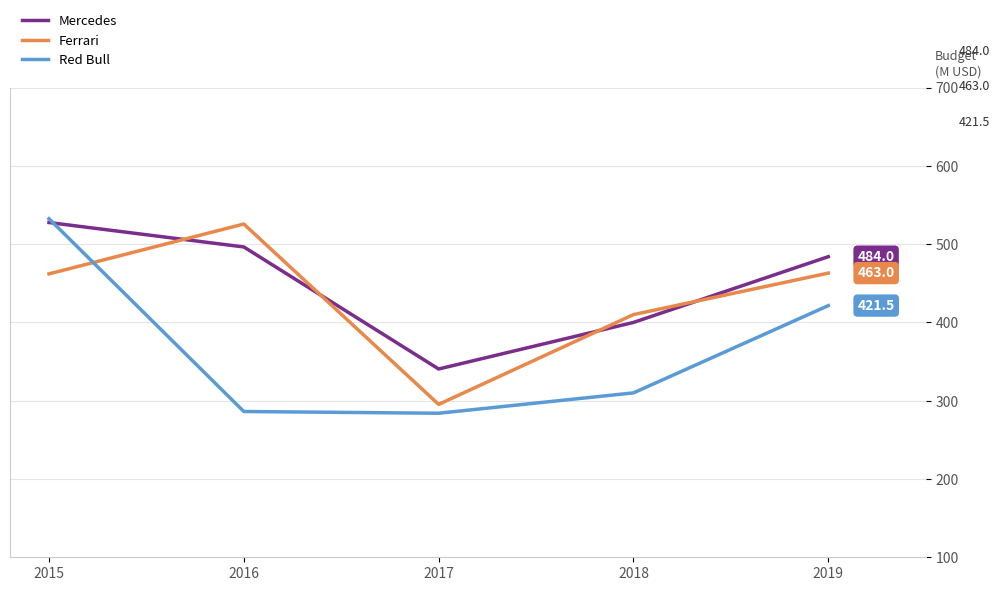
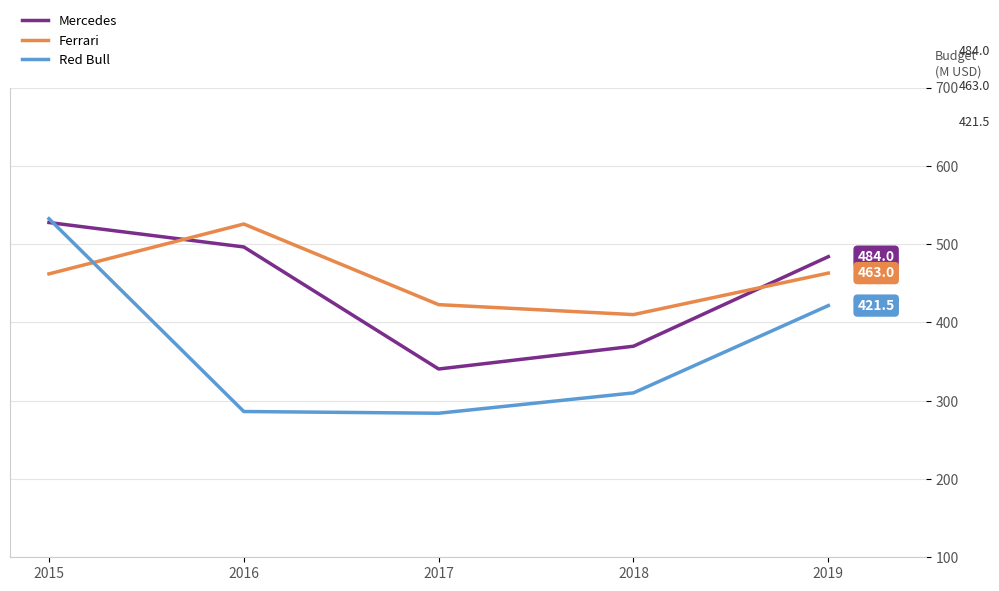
  {
    "Mercedes": {
      "2015": 530,
      "2016": 500,
      "2017": 340,
-     "2018": 400,
+     "2018": 370,
      "2019": 480
    },
    "Ferrari": {
      "2015": 460,
      "2016": 530,
-     "2017": 300,
+     "2017": 420,
      "2018": 410,
      "2019": 460
    },
    "Red Bull": {
      "2015": 530,
      "2016": 290,
      "2017": 280,
      "2018": 310,
      "2019": 420
    }
  }
